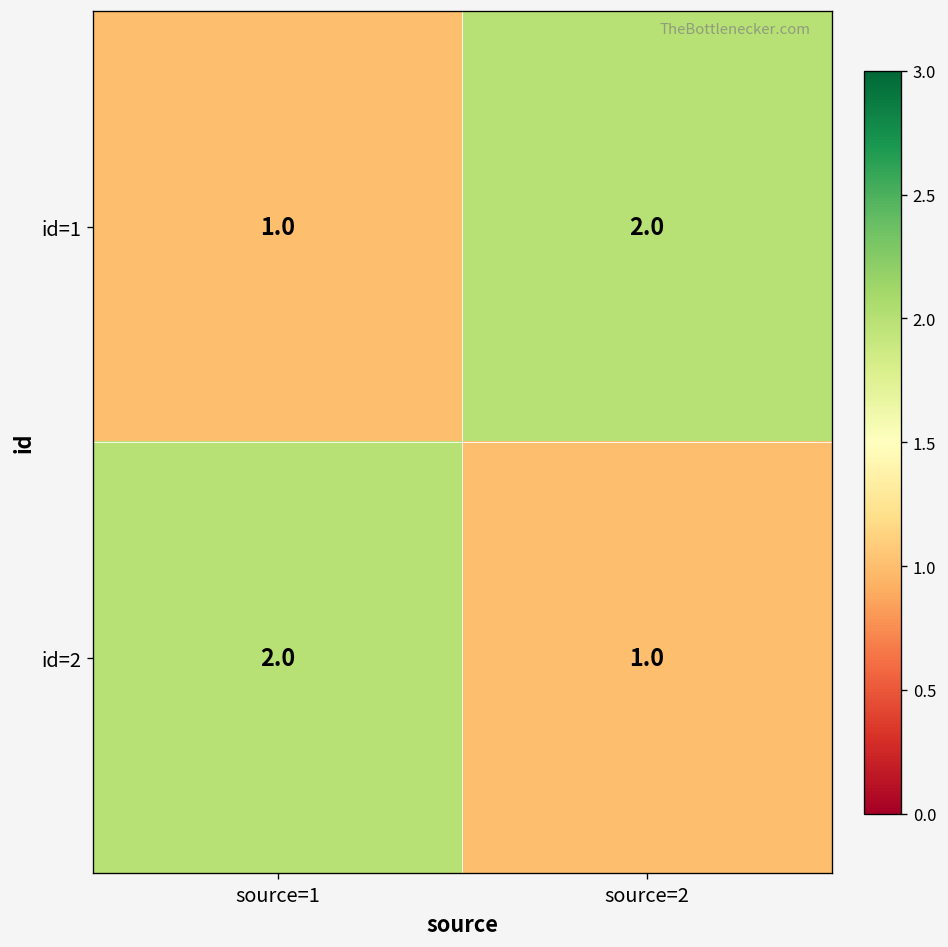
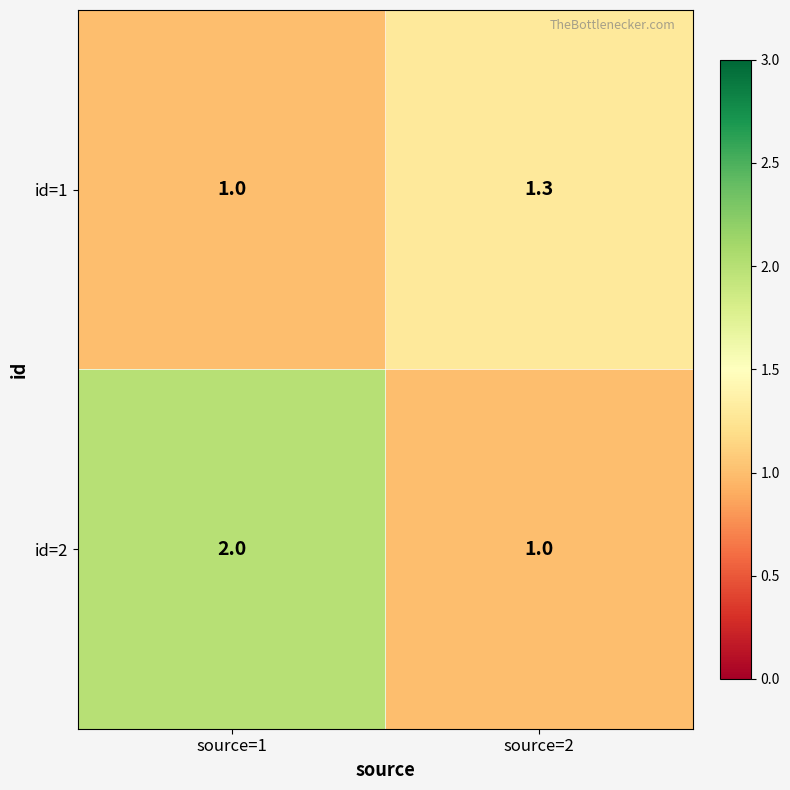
  {
    "id=1": {
      "source=1": 1.0,
-     "source=2": 2.0
+     "source=2": 1.3
    },
    "id=2": {
      "source=1": 2.0,
      "source=2": 1.0
    }
  }
